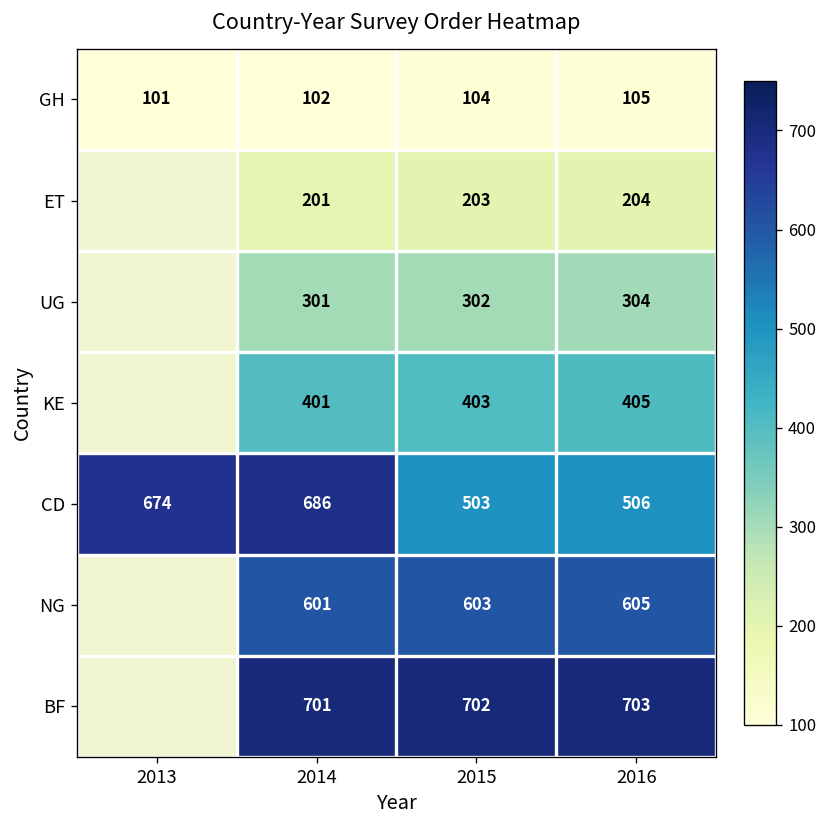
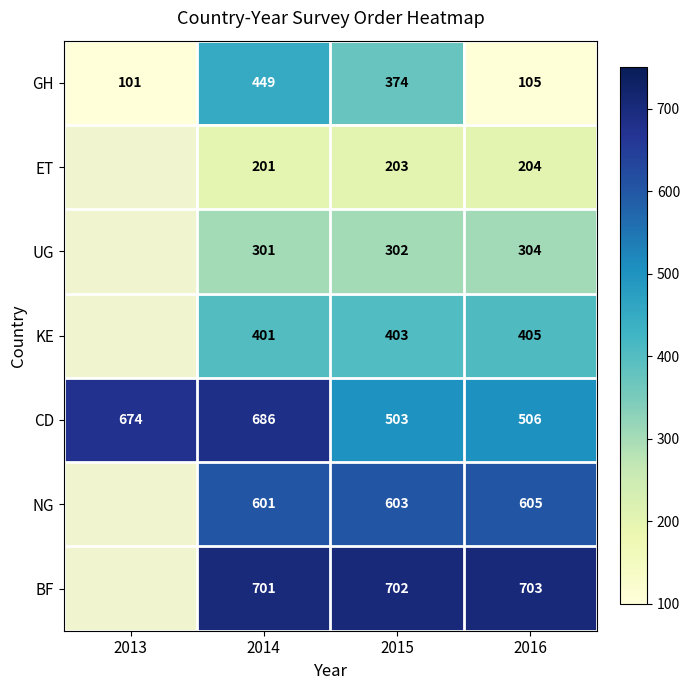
  {
    "GH": {
      "2013": 101,
-     "2014": 102,
-     "2015": 104,
+     "2014": 449,
+     "2015": 374,
      "2016": 105
    },
    "ET": {
      "2014": 201,
      "2015": 203,
      "2016": 204
    },
    "UG": {
      "2014": 301,
      "2015": 302,
      "2016": 304
    },
    "KE": {
      "2014": 401,
      "2015": 403,
      "2016": 405
    },
    "CD": {
      "2013": 674,
      "2014": 686,
      "2015": 503,
      "2016": 506
    },
    "NG": {
      "2014": 601,
      "2015": 603,
      "2016": 605
    },
    "BF": {
      "2014": 701,
      "2015": 702,
      "2016": 703
    }
  }
